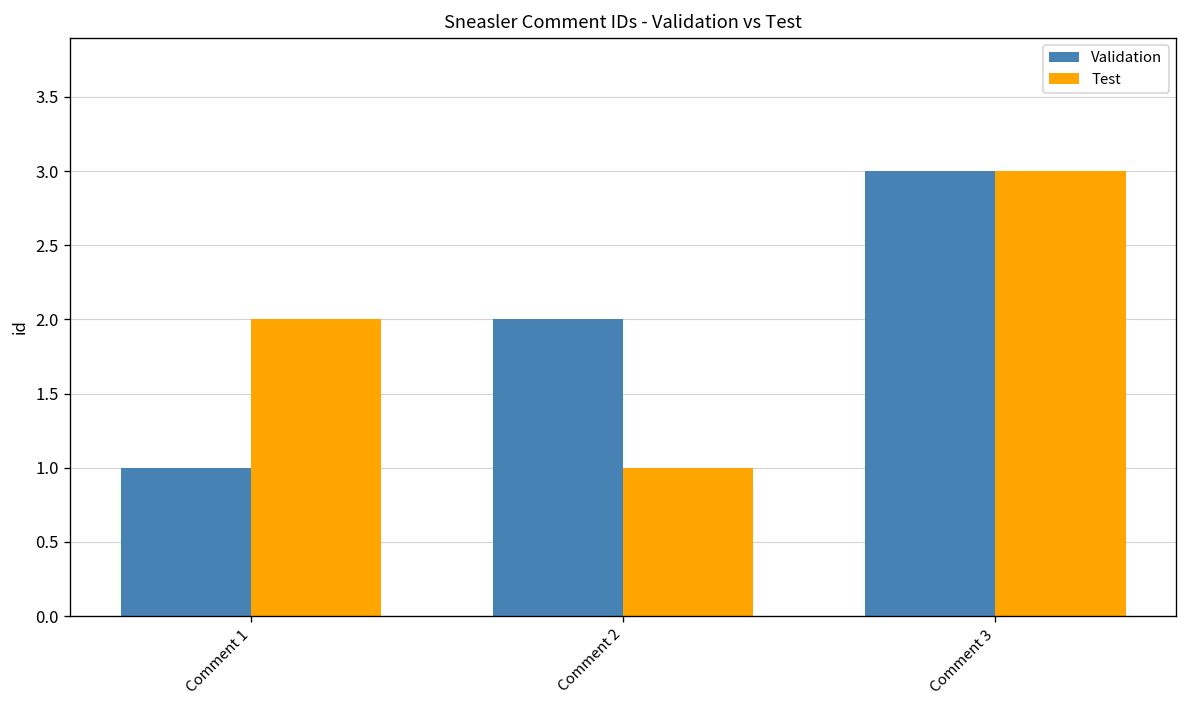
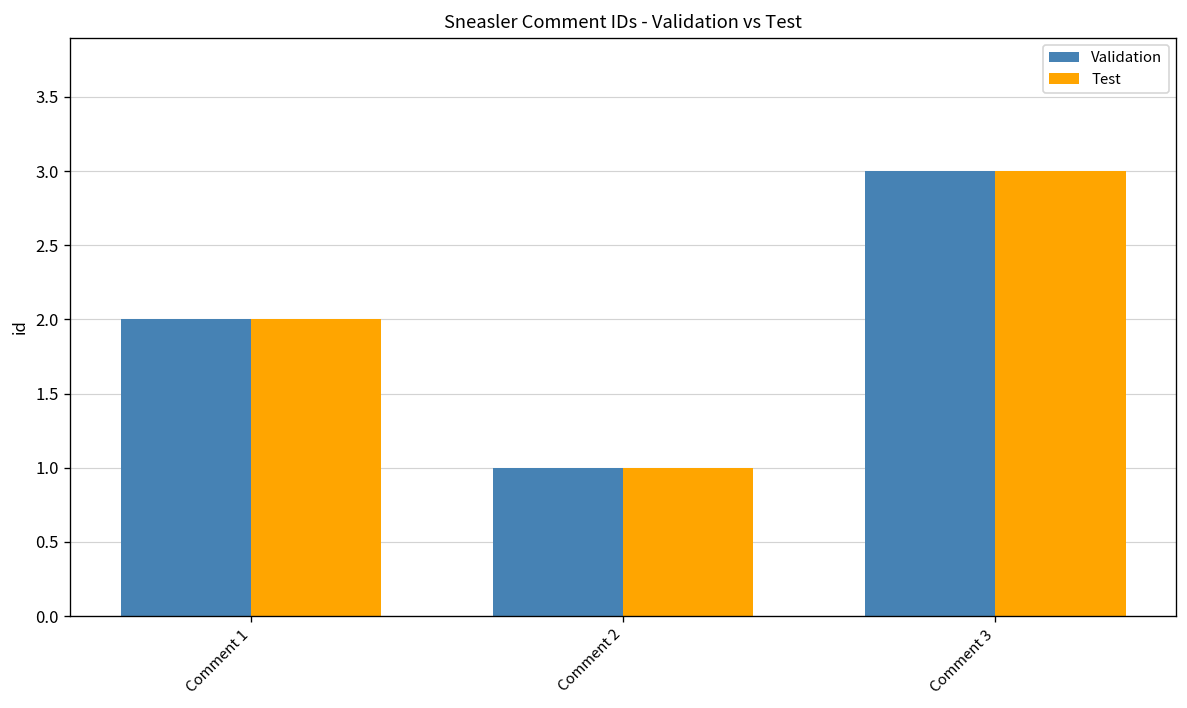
  {
    "Validation": {
-     "Comment 1": 1,
-     "Comment 2": 2,
+     "Comment 1": 2,
+     "Comment 2": 1,
      "Comment 3": 3
    },
    "Test": {
      "Comment 1": 2,
      "Comment 2": 1,
      "Comment 3": 3
    }
  }
